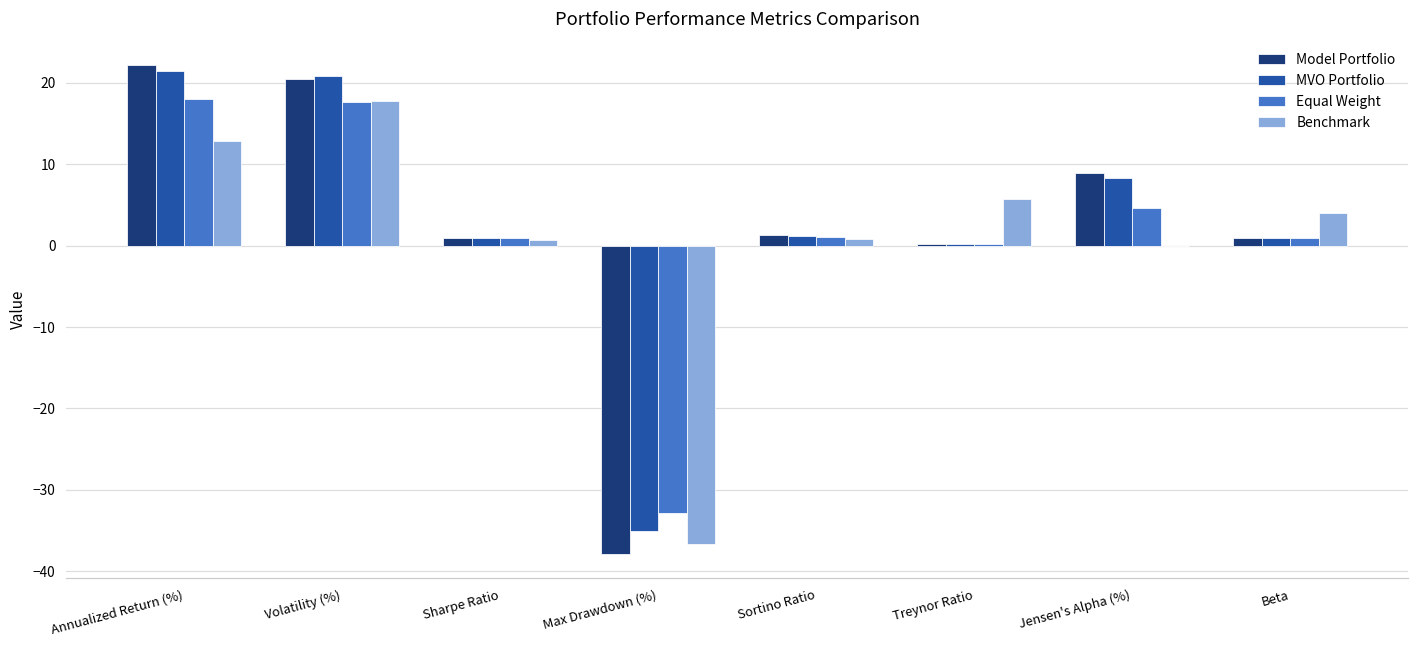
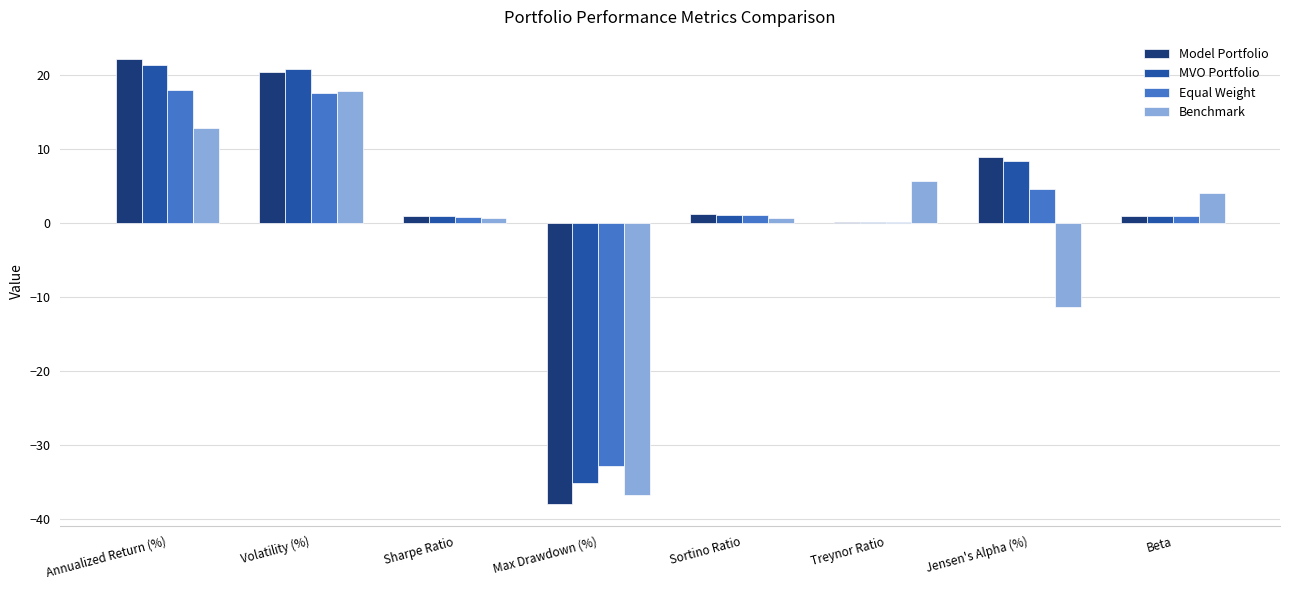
  {
    "Benchmark": {
      "Annualized Return (%)": 13,
      "Volatility (%)": 18,
      "Sharpe Ratio": 1,
      "Max Drawdown (%)": -37,
      "Sortino Ratio": 1,
      "Treynor Ratio": 6,
-     "Jensen's Alpha (%)": 0,
+     "Jensen's Alpha (%)": -11,
      "Beta": 4
    }
  }
